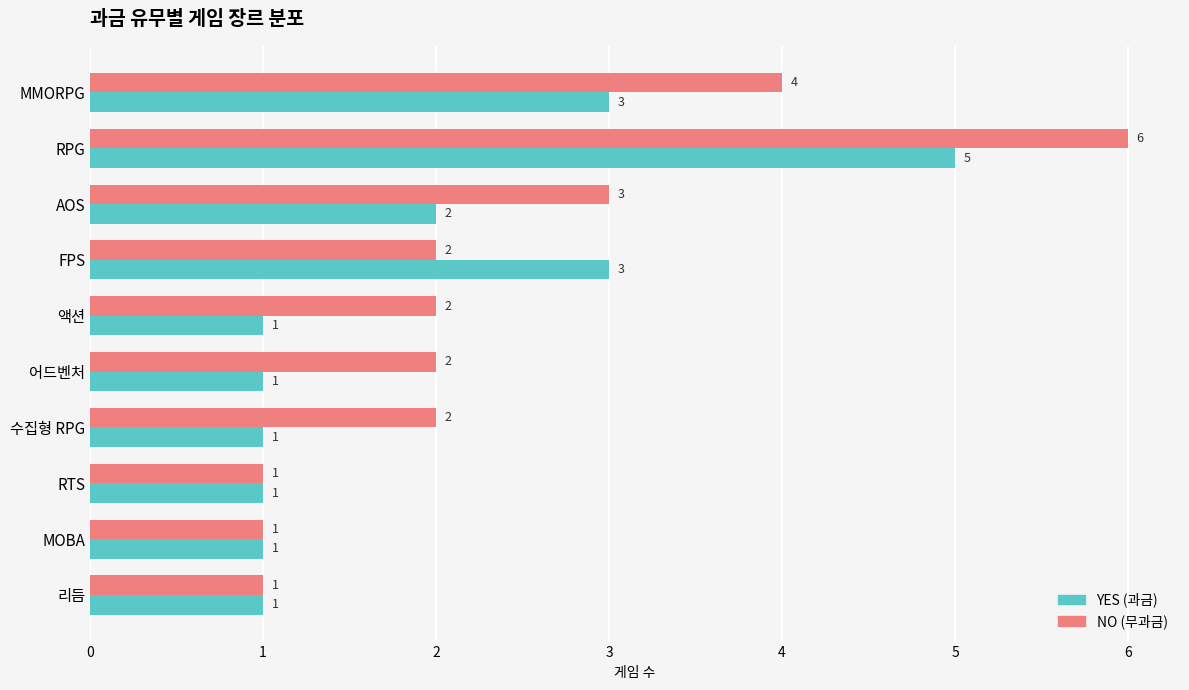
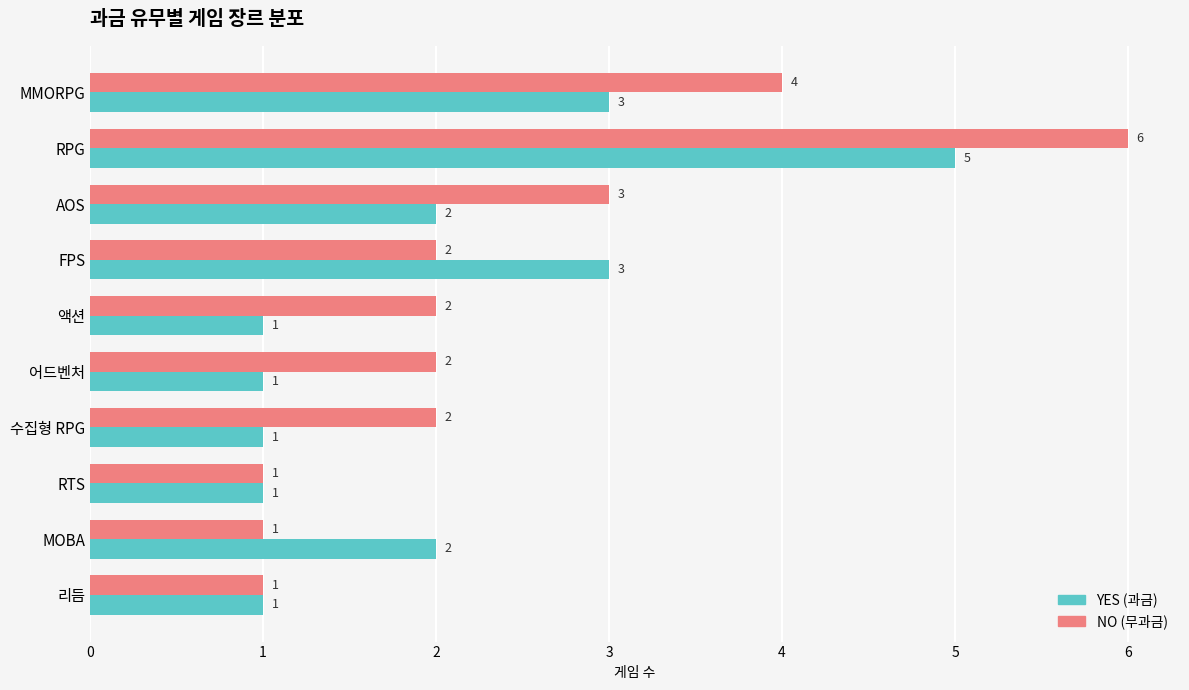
  {
    "YES (과금)": {
      "MMORPG": 3,
      "RPG": 5,
      "AOS": 2,
      "FPS": 3,
      "액션": 1,
      "어드벤처": 1,
      "수집형 RPG": 1,
      "RTS": 1,
-     "MOBA": 1,
+     "MOBA": 2,
      "리듬": 1
    },
    "NO (무과금)": {
      "MMORPG": 4,
      "RPG": 6,
      "AOS": 3,
      "FPS": 2,
      "액션": 2,
      "어드벤처": 2,
      "수집형 RPG": 2,
      "RTS": 1,
      "MOBA": 1,
      "리듬": 1
    }
  }
